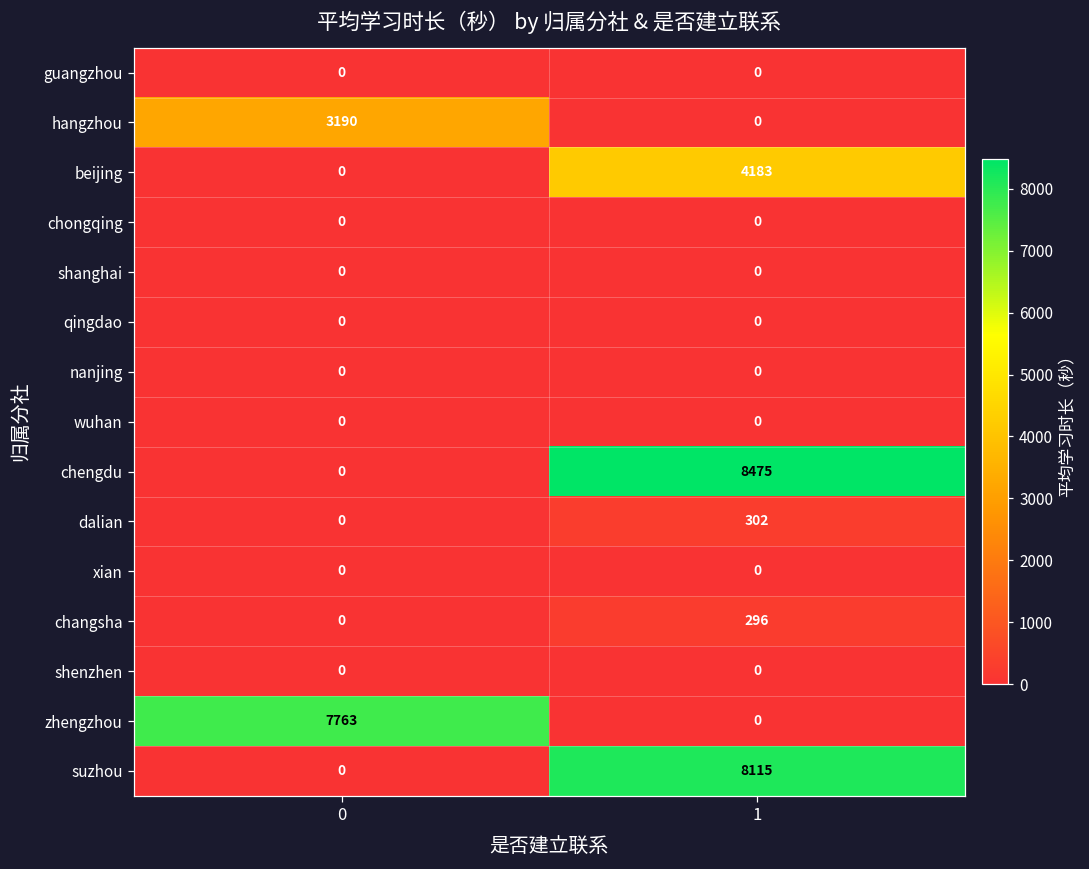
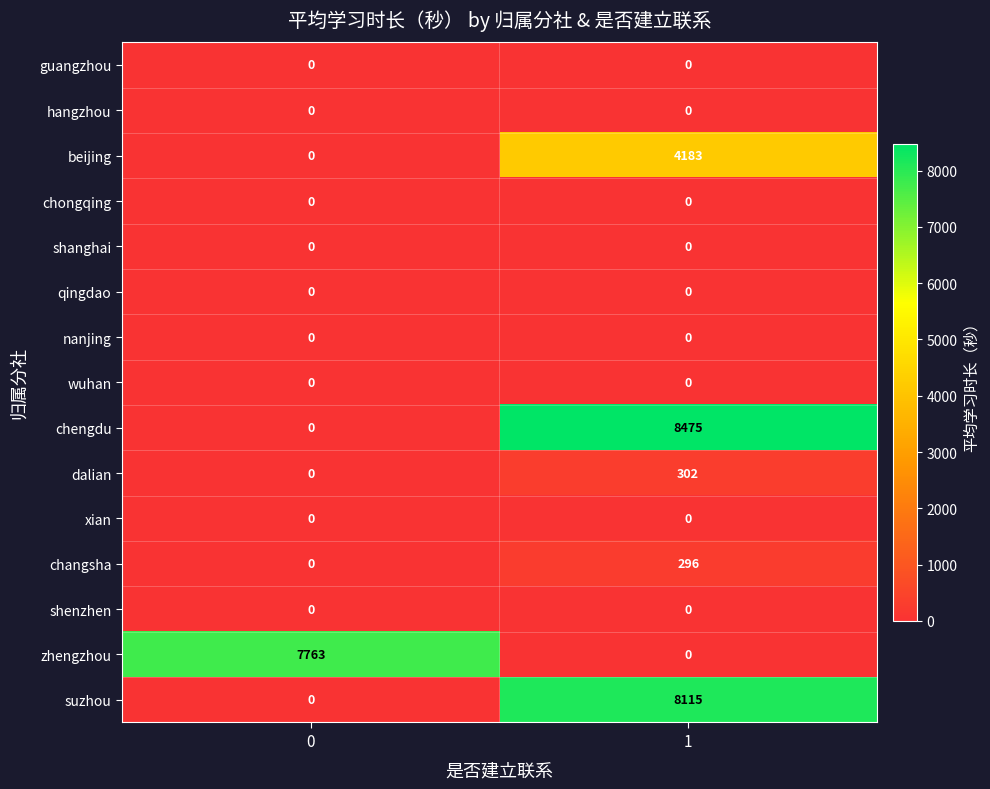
  {
    "guangzhou": {
      "0": 0,
      "1": 0
    },
    "hangzhou": {
-     "0": 3190,
+     "0": 0,
      "1": 0
    },
    "beijing": {
      "0": 0,
      "1": 4183
    },
    "chongqing": {
      "0": 0,
      "1": 0
    },
    "shanghai": {
      "0": 0,
      "1": 0
    },
    "qingdao": {
      "0": 0,
      "1": 0
    },
    "nanjing": {
      "0": 0,
      "1": 0
    },
    "wuhan": {
      "0": 0,
      "1": 0
    },
    "chengdu": {
      "0": 0,
      "1": 8475
    },
    "dalian": {
      "0": 0,
      "1": 302
    },
    "xian": {
      "0": 0,
      "1": 0
    },
    "changsha": {
      "0": 0,
      "1": 296
    },
    "shenzhen": {
      "0": 0,
      "1": 0
    },
    "zhengzhou": {
      "0": 7763,
      "1": 0
    },
    "suzhou": {
      "0": 0,
      "1": 8115
    }
  }
